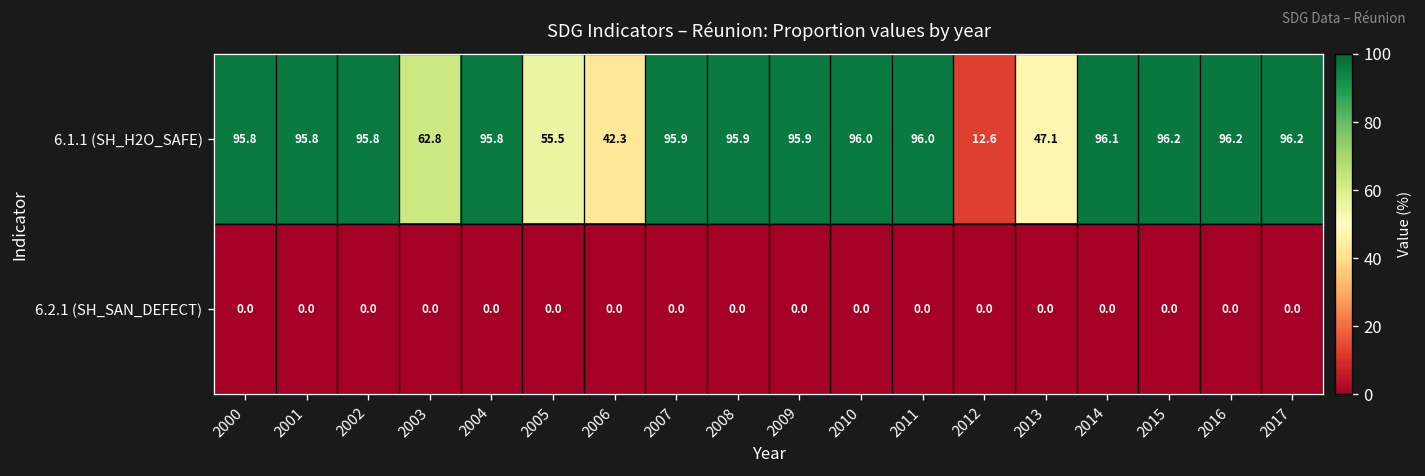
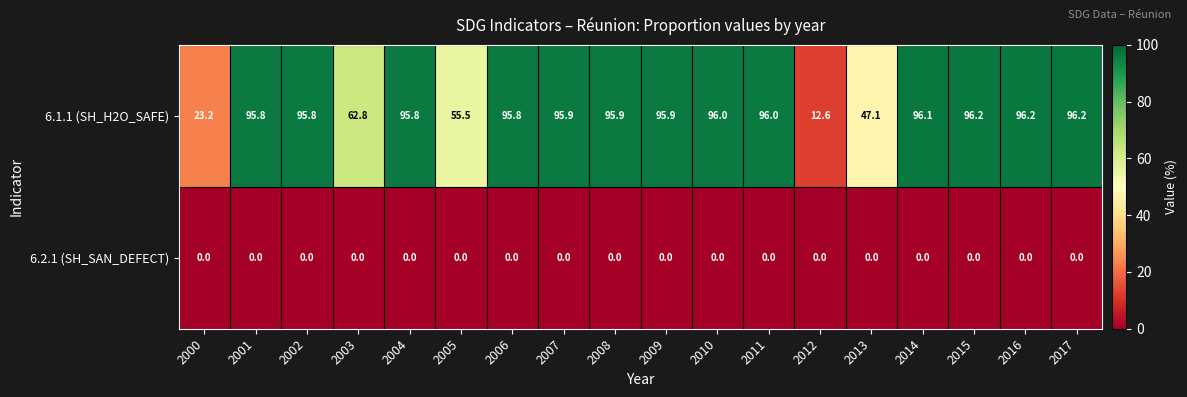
  {
    "6.1.1 (SH_H2O_SAFE)": {
-     "2000": 95.8,
+     "2000": 23.2,
      "2001": 95.8,
      "2002": 95.8,
      "2003": 62.8,
      "2004": 95.8,
      "2005": 55.5,
-     "2006": 42.3,
+     "2006": 95.8,
      "2007": 95.9,
      "2008": 95.9,
      "2009": 95.9,
      "2010": 96.0,
      "2011": 96.0,
      "2012": 12.6,
      "2013": 47.1,
      "2014": 96.1,
      "2015": 96.2,
      "2016": 96.2,
      "2017": 96.2
    },
    "6.2.1 (SH_SAN_DEFECT)": {
      "2000": 0.0,
      "2001": 0.0,
      "2002": 0.0,
      "2003": 0.0,
      "2004": 0.0,
      "2005": 0.0,
      "2006": 0.0,
      "2007": 0.0,
      "2008": 0.0,
      "2009": 0.0,
      "2010": 0.0,
      "2011": 0.0,
      "2012": 0.0,
      "2013": 0.0,
      "2014": 0.0,
      "2015": 0.0,
      "2016": 0.0,
      "2017": 0.0
    }
  }
